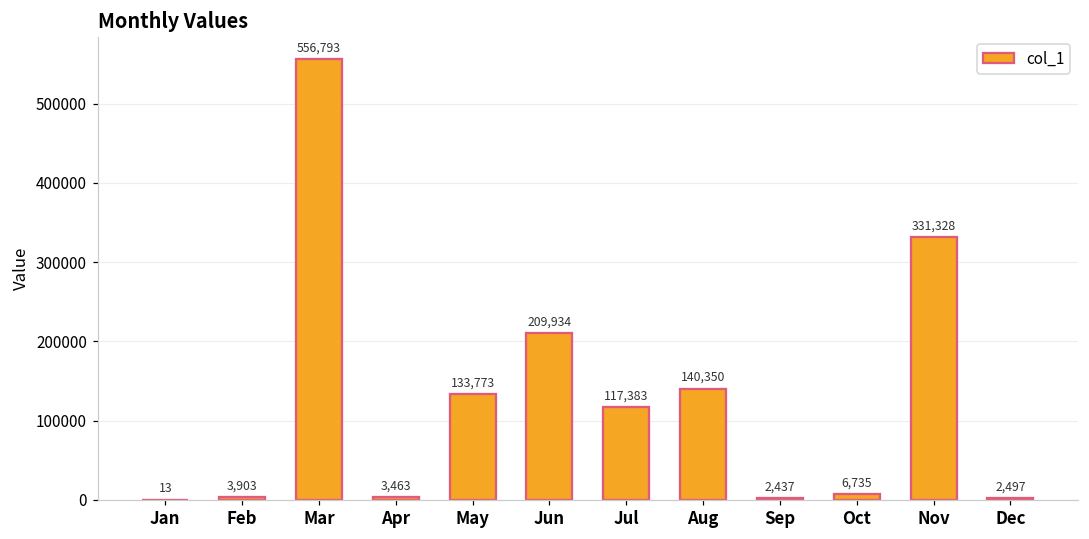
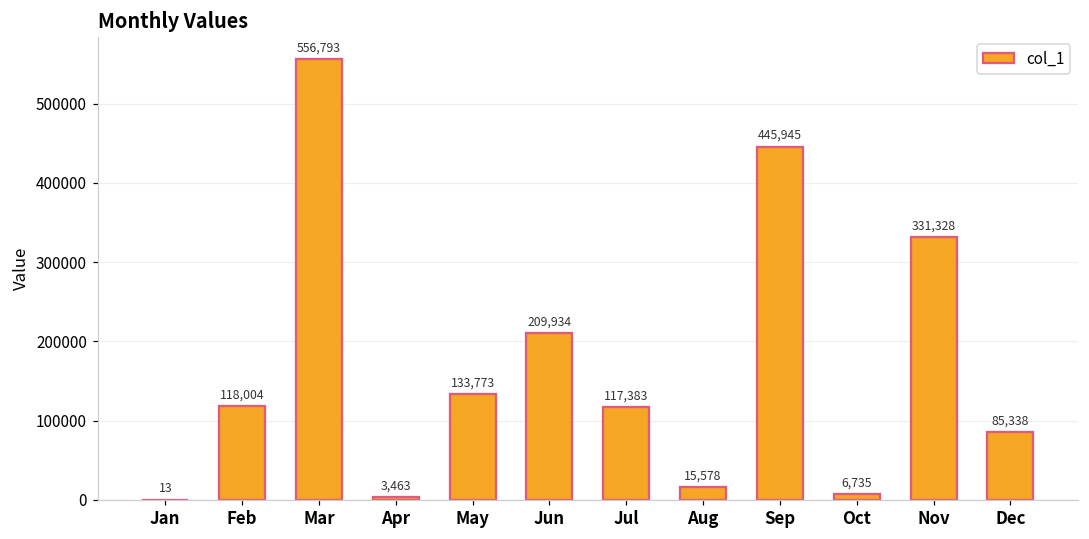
  {
    "Jan": "13",
-   "Feb": "3,903",
+   "Feb": "118,004",
    "Mar": "556,793",
    "Apr": "3,463",
    "May": "133,773",
    "Jun": "209,934",
    "Jul": "117,383",
-   "Aug": "140,350",
-   "Sep": "2,437",
+   "Aug": "15,578",
+   "Sep": "445,945",
    "Oct": "6,735",
    "Nov": "331,328",
-   "Dec": "2,497"
+   "Dec": "85,338"
  }
